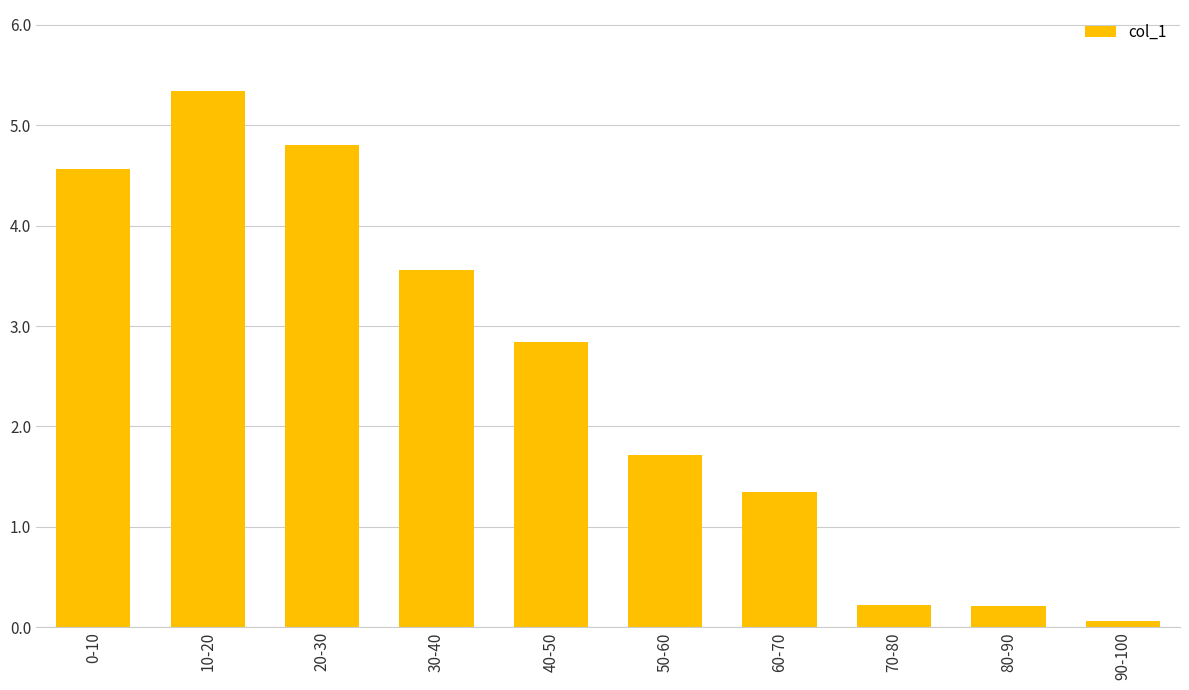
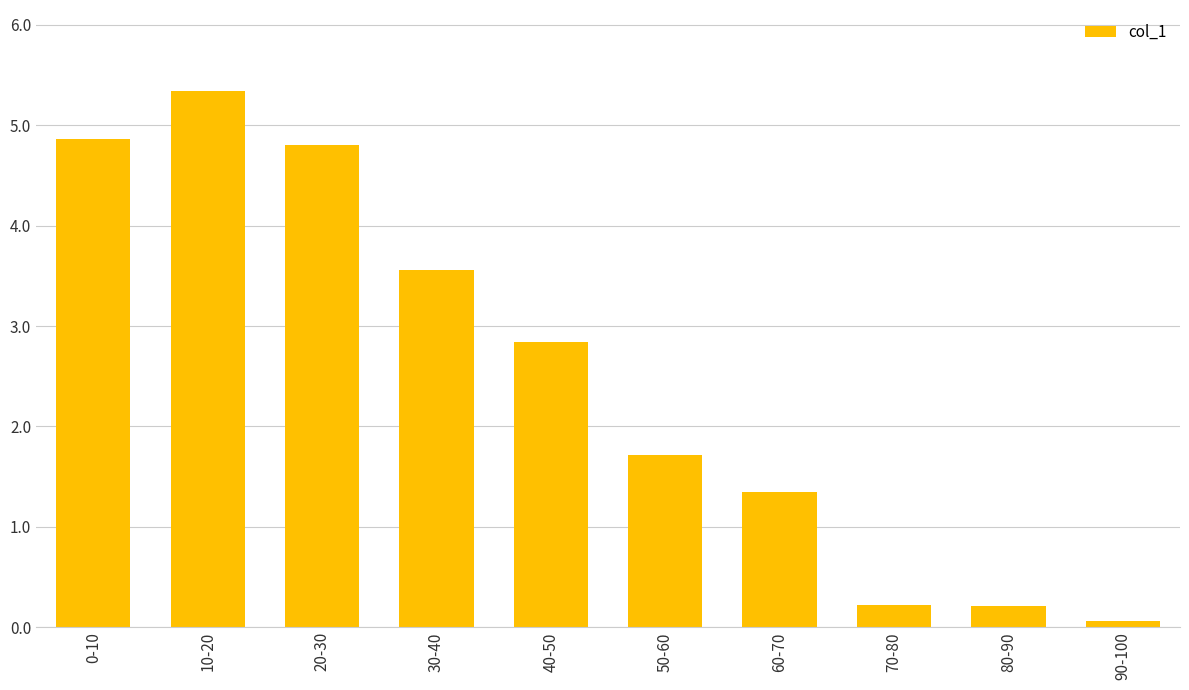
  {
-   "0-10": 4.56,
+   "0-10": 4.86,
    "10-20": 5.35,
    "20-30": 4.80,
    "30-40": 3.56,
    "40-50": 2.84,
    "50-60": 1.72,
    "60-70": 1.35,
    "70-80": 0.22,
    "80-90": 0.21,
    "90-100": 0.06
  }
